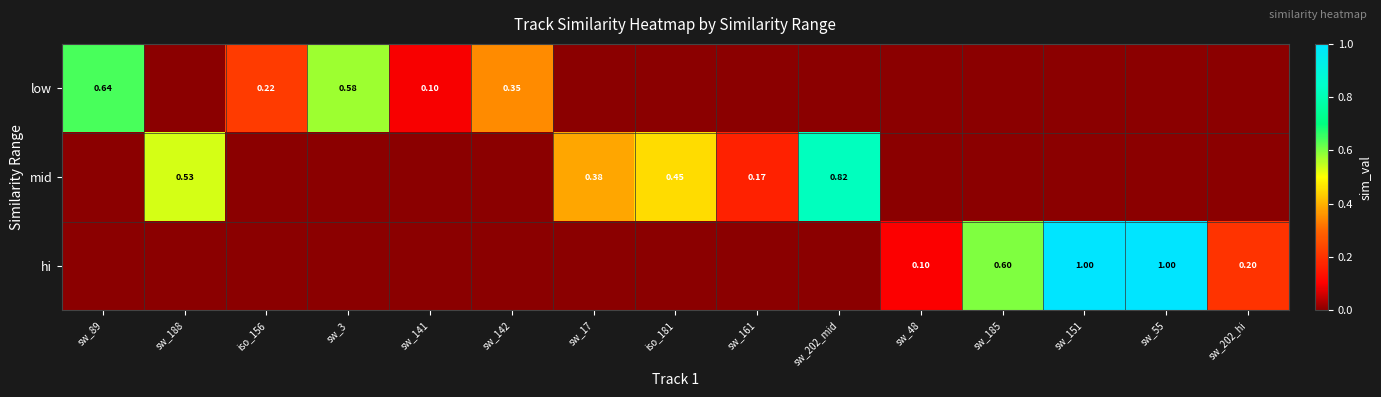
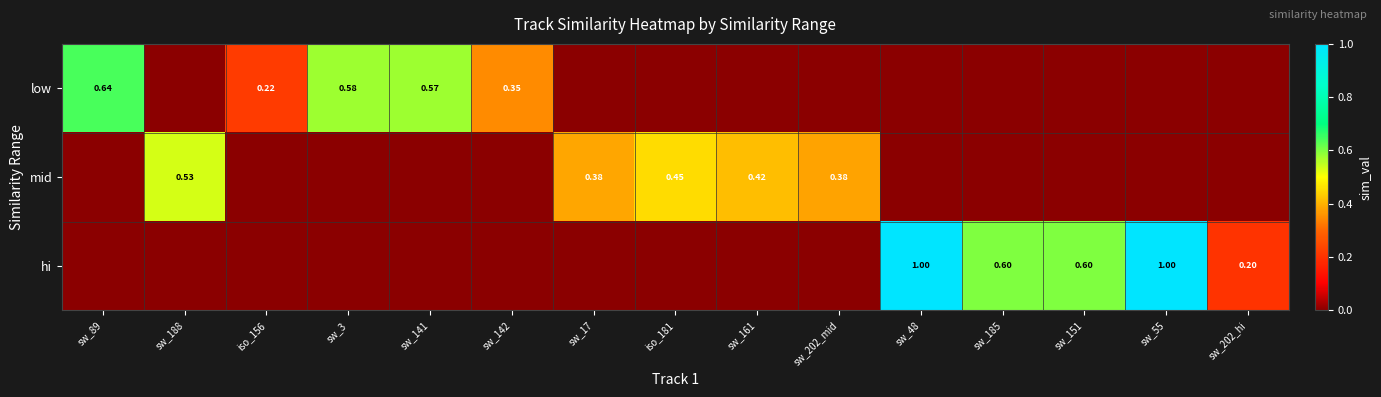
  {
    "low": {
      "sw_89": 0.64,
      "iso_156": 0.22,
      "sw_3": 0.58,
-     "sw_141": 0.10,
+     "sw_141": 0.57,
      "sw_142": 0.35
    },
    "mid": {
      "sw_188": 0.53,
      "sw_17": 0.38,
      "iso_181": 0.45,
-     "sw_161": 0.17,
-     "sw_202_mid": 0.82
+     "sw_161": 0.42,
+     "sw_202_mid": 0.38
    },
    "hi": {
-     "sw_48": 0.10,
+     "sw_48": 1.00,
      "sw_185": 0.60,
-     "sw_151": 1.00,
+     "sw_151": 0.60,
      "sw_55": 1.00,
      "sw_202_hi": 0.20
    }
  }
